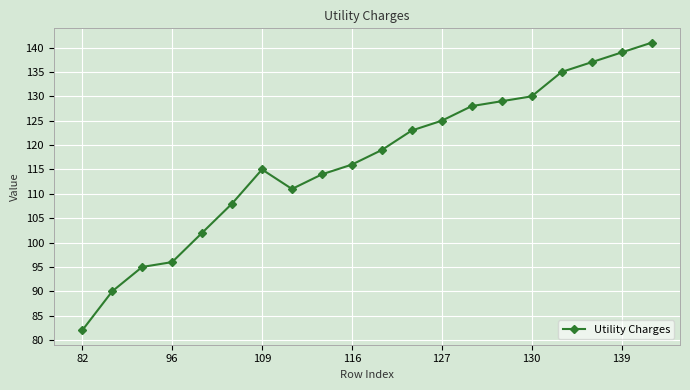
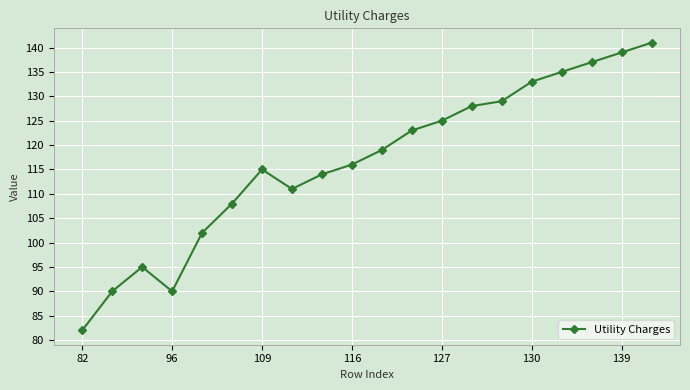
  {
    "82": 82,
-   "96": 96,
+   "96": 90,
    "109": 115,
    "116": 116,
    "127": 125,
-   "130": 130,
+   "130": 133,
    "139": 139
  }
